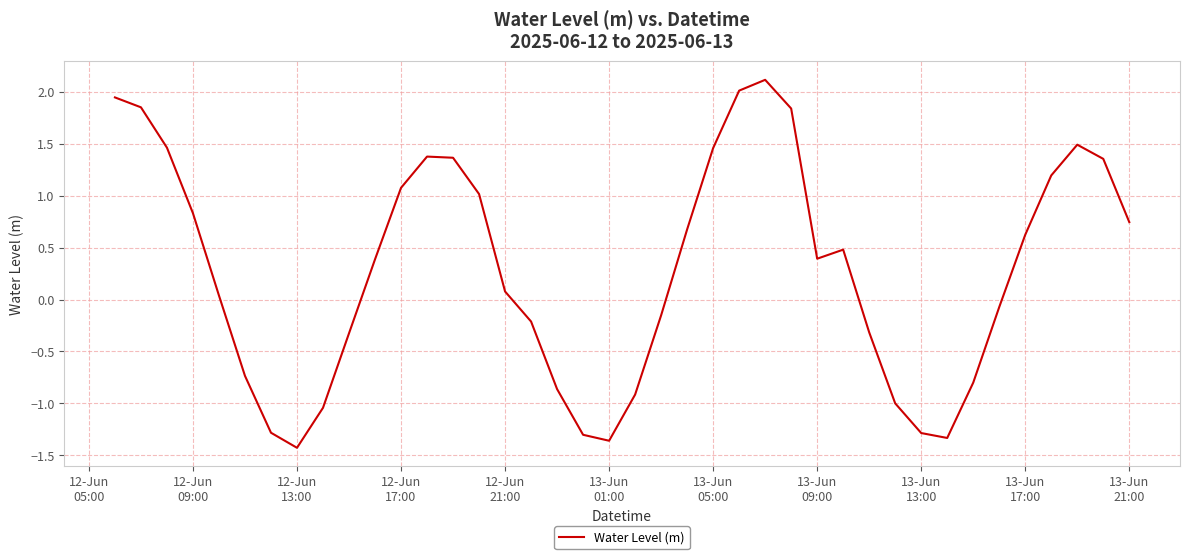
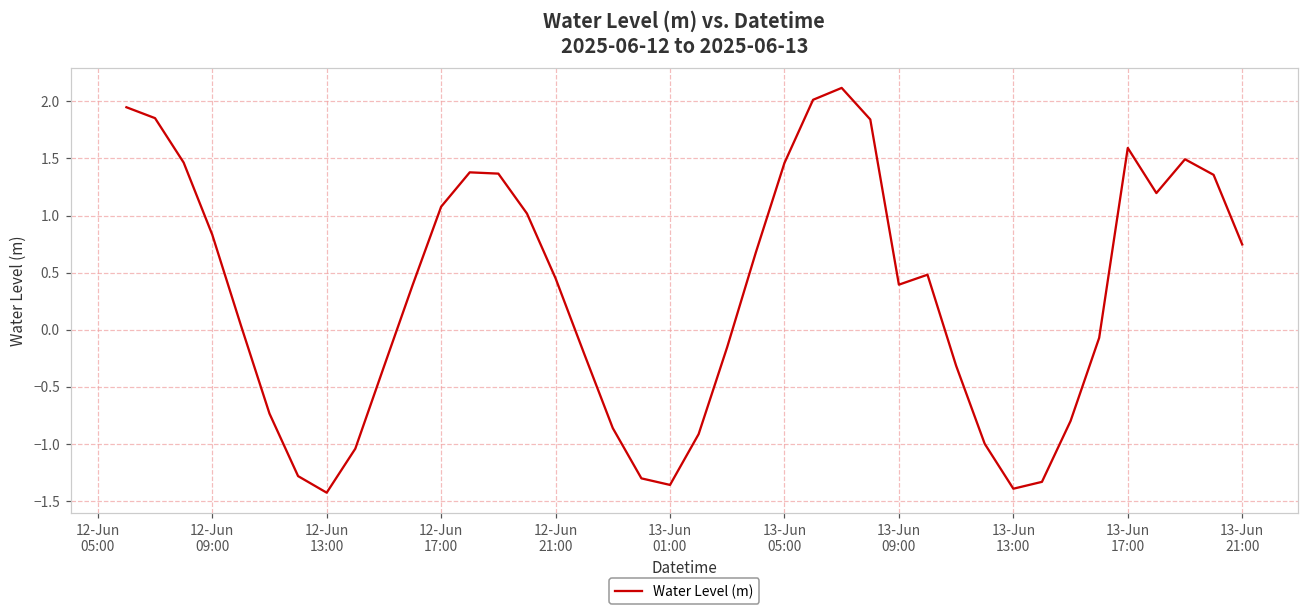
  {
    "12-Jun 09:00": 0.83,
    "12-Jun 13:00": -1.43,
    "12-Jun 17:00": 1.08,
-   "12-Jun 21:00": 0.08,
+   "12-Jun 21:00": 0.45,
    "13-Jun 01:00": -1.36,
    "13-Jun 05:00": 1.46,
    "13-Jun 09:00": 0.39,
-   "13-Jun 13:00": -1.29,
-   "13-Jun 17:00": 0.63,
+   "13-Jun 13:00": -1.39,
+   "13-Jun 17:00": 1.59,
    "13-Jun 21:00": 0.75
  }
